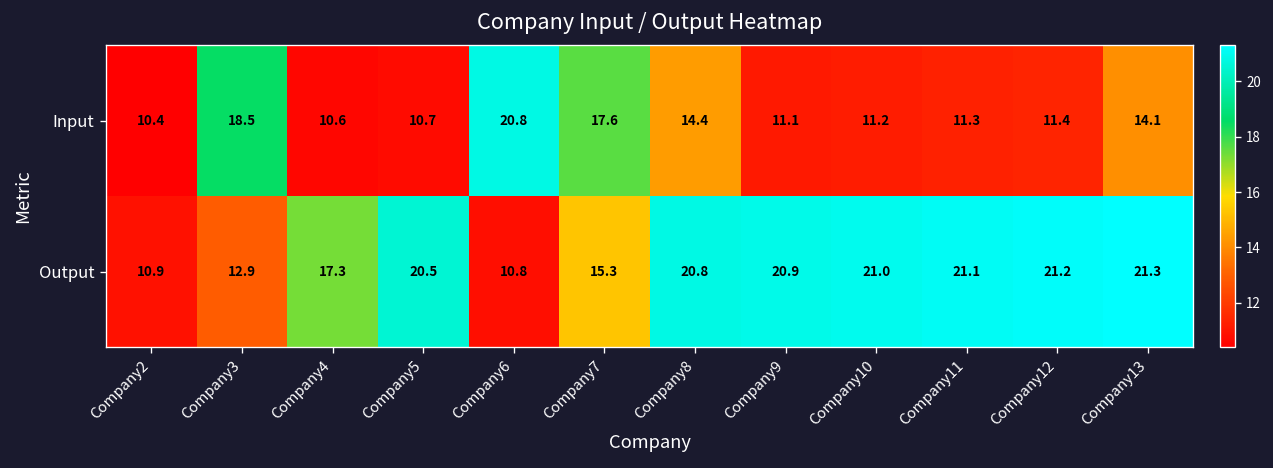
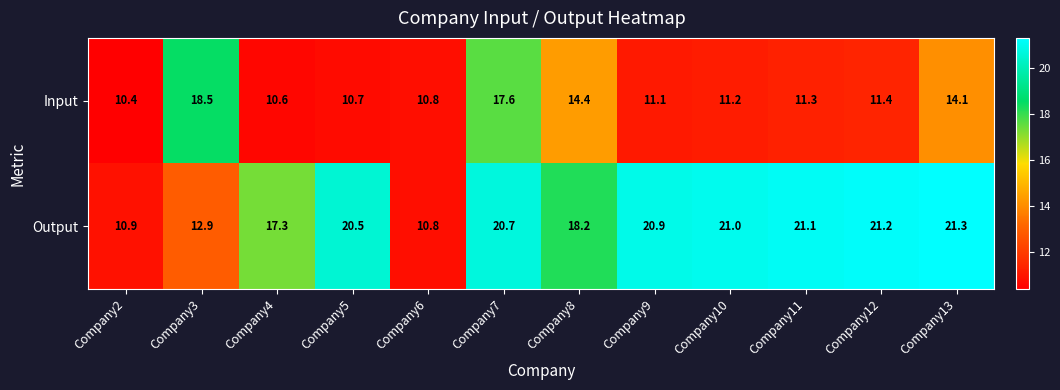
  {
    "Input": {
      "Company2": 10.4,
      "Company3": 18.5,
      "Company4": 10.6,
      "Company5": 10.7,
-     "Company6": 20.8,
+     "Company6": 10.8,
      "Company7": 17.6,
      "Company8": 14.4,
      "Company9": 11.1,
      "Company10": 11.2,
      "Company11": 11.3,
      "Company12": 11.4,
      "Company13": 14.1
    },
    "Output": {
      "Company2": 10.9,
      "Company3": 12.9,
      "Company4": 17.3,
      "Company5": 20.5,
      "Company6": 10.8,
-     "Company7": 15.3,
-     "Company8": 20.8,
+     "Company7": 20.7,
+     "Company8": 18.2,
      "Company9": 20.9,
      "Company10": 21.0,
      "Company11": 21.1,
      "Company12": 21.2,
      "Company13": 21.3
    }
  }
